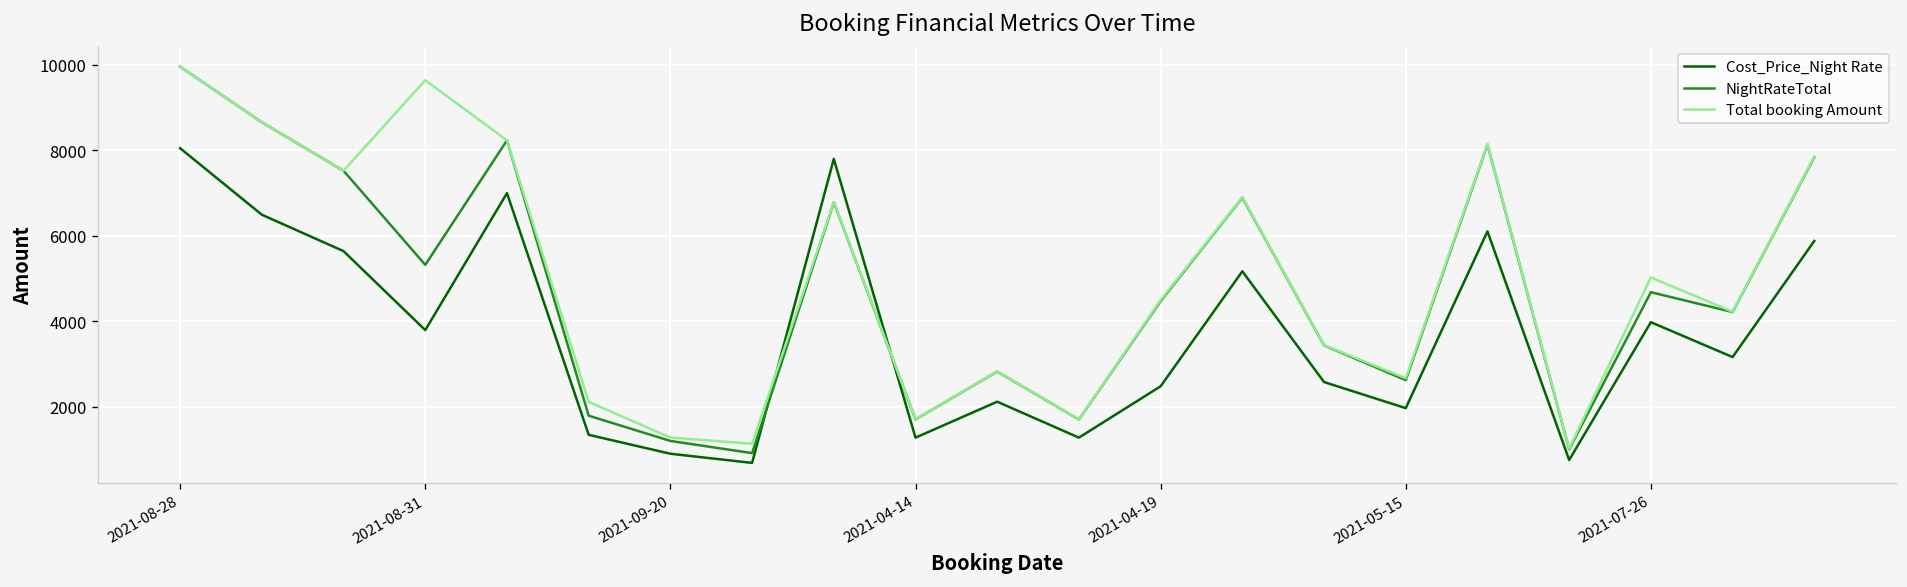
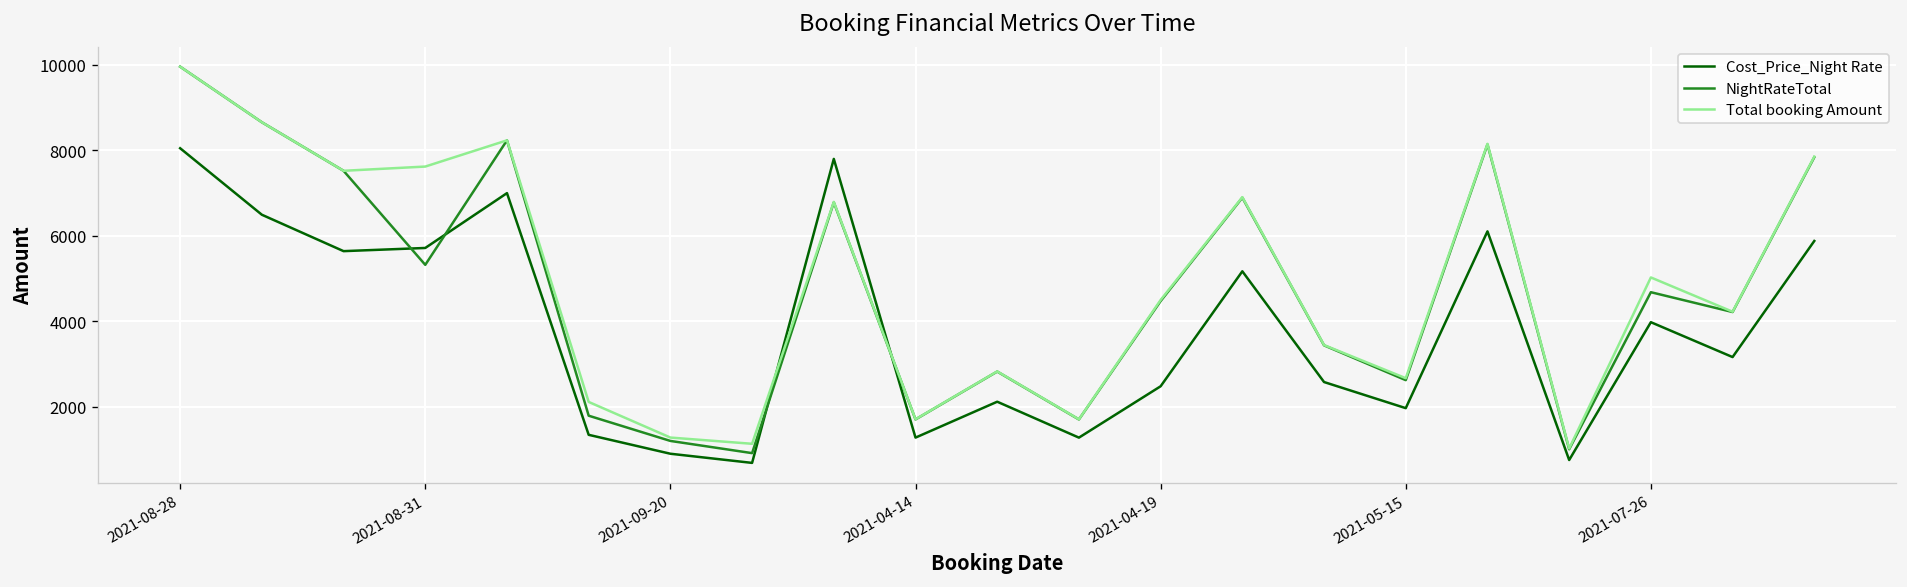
  {
    "Cost_Price_Night Rate": {
      "2021-08-28": 8000,
-     "2021-08-31": 3800,
+     "2021-08-31": 5700,
      "2021-04-19": 2500
    },
    "NightRateTotal": {
      "2021-08-31": 5300
    },
    "Total booking Amount": {
-     "2021-08-31": 9600
+     "2021-08-31": 7600
    }
  }
